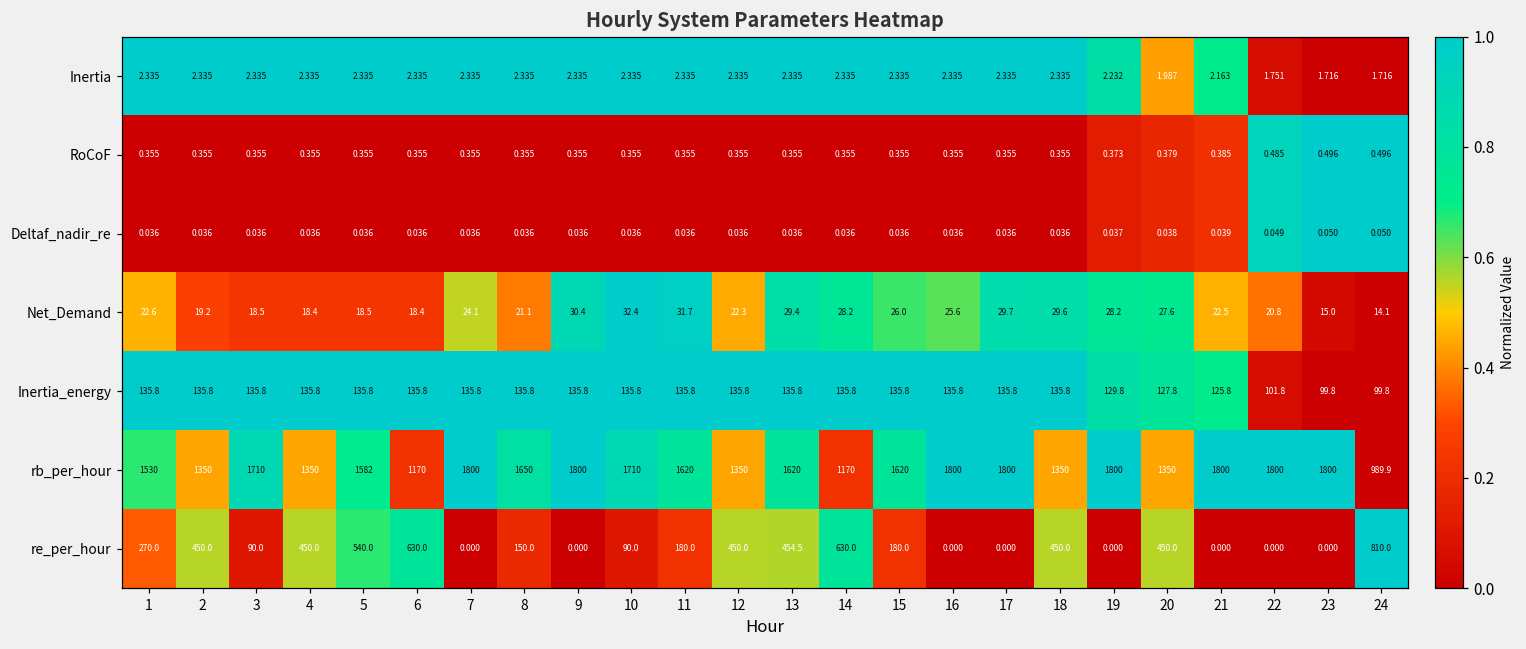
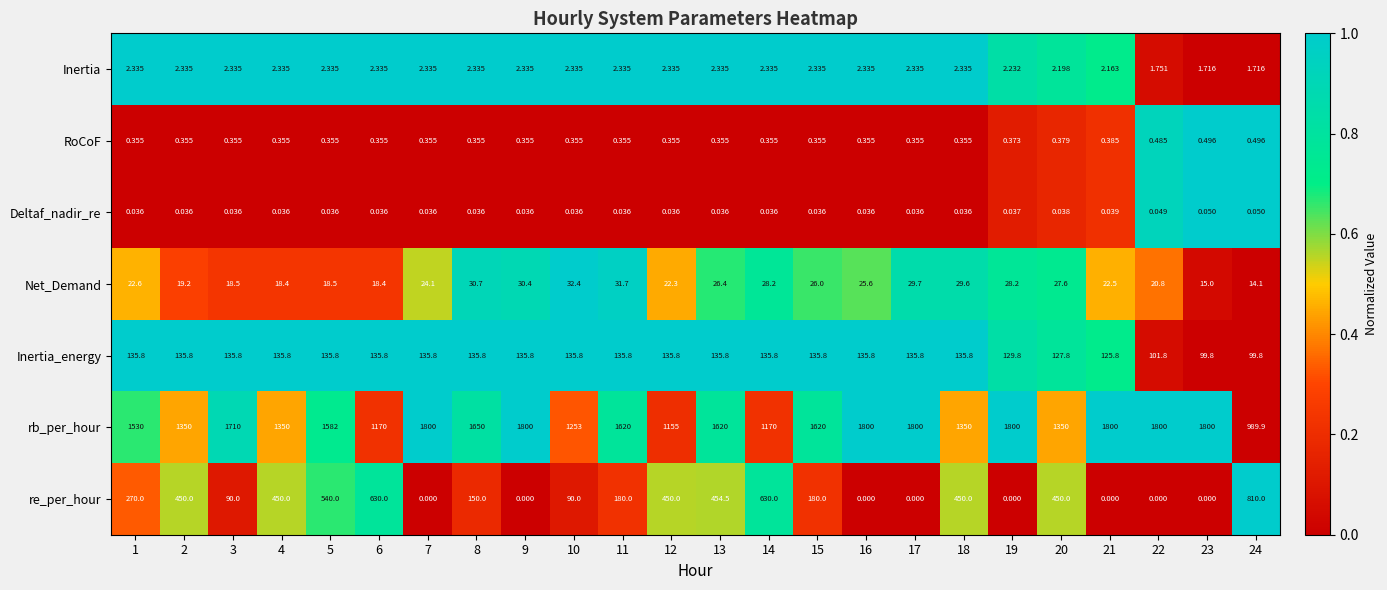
  {
    "Inertia": {
      "1": 2.335,
      "2": 2.335,
      "3": 2.335,
      "4": 2.335,
      "5": 2.335,
      "6": 2.335,
      "7": 2.335,
      "8": 2.335,
      "9": 2.335,
      "10": 2.335,
      "11": 2.335,
      "12": 2.335,
      "13": 2.335,
      "14": 2.335,
      "15": 2.335,
      "16": 2.335,
      "17": 2.335,
      "18": 2.335,
      "19": 2.232,
-     "20": 1.987,
+     "20": 2.198,
      "21": 2.163,
      "22": 1.751,
      "23": 1.716,
      "24": 1.716
    },
    "RoCoF": {
      "1": 0.355,
      "2": 0.355,
      "3": 0.355,
      "4": 0.355,
      "5": 0.355,
      "6": 0.355,
      "7": 0.355,
      "8": 0.355,
      "9": 0.355,
      "10": 0.355,
      "11": 0.355,
      "12": 0.355,
      "13": 0.355,
      "14": 0.355,
      "15": 0.355,
      "16": 0.355,
      "17": 0.355,
      "18": 0.355,
      "19": 0.373,
      "20": 0.379,
      "21": 0.385,
      "22": 0.485,
      "23": 0.496,
      "24": 0.496
    },
    "Deltaf_nadir_re": {
      "1": 0.036,
      "2": 0.036,
      "3": 0.036,
      "4": 0.036,
      "5": 0.036,
      "6": 0.036,
      "7": 0.036,
      "8": 0.036,
      "9": 0.036,
      "10": 0.036,
      "11": 0.036,
      "12": 0.036,
      "13": 0.036,
      "14": 0.036,
      "15": 0.036,
      "16": 0.036,
      "17": 0.036,
      "18": 0.036,
      "19": 0.037,
      "20": 0.038,
      "21": 0.039,
      "22": 0.049,
      "23": 0.050,
      "24": 0.050
    },
    "Net_Demand": {
      "1": 22.6,
      "2": 19.2,
      "3": 18.5,
      "4": 18.4,
      "5": 18.5,
      "6": 18.4,
      "7": 24.1,
-     "8": 21.1,
+     "8": 30.7,
      "9": 30.4,
      "10": 32.4,
      "11": 31.7,
      "12": 22.3,
-     "13": 29.4,
+     "13": 26.4,
      "14": 28.2,
      "15": 26.0,
      "16": 25.6,
      "17": 29.7,
      "18": 29.6,
      "19": 28.2,
      "20": 27.6,
      "21": 22.5,
      "22": 20.8,
      "23": 15.0,
      "24": 14.1
    },
    "Inertia_energy": {
      "1": 135.8,
      "2": 135.8,
      "3": 135.8,
      "4": 135.8,
      "5": 135.8,
      "6": 135.8,
      "7": 135.8,
      "8": 135.8,
      "9": 135.8,
      "10": 135.8,
      "11": 135.8,
      "12": 135.8,
      "13": 135.8,
      "14": 135.8,
      "15": 135.8,
      "16": 135.8,
      "17": 135.8,
      "18": 135.8,
      "19": 129.8,
      "20": 127.8,
      "21": 125.8,
      "22": 101.8,
      "23": 99.8,
      "24": 99.8
    },
    "rb_per_hour": {
      "1": 1530,
      "2": 1350,
      "3": 1710,
      "4": 1350,
      "5": 1582,
      "6": 1170,
      "7": 1800,
      "8": 1650,
      "9": 1800,
-     "10": 1710,
+     "10": 1253,
      "11": 1620,
-     "12": 1350,
+     "12": 1155,
      "13": 1620,
      "14": 1170,
      "15": 1620,
      "16": 1800,
      "17": 1800,
      "18": 1350,
      "19": 1800,
      "20": 1350,
      "21": 1800,
      "22": 1800,
      "23": 1800,
      "24": 989.9
    },
    "re_per_hour": {
      "1": 270.0,
      "2": 450.0,
      "3": 90.0,
      "4": 450.0,
      "5": 540.0,
      "6": 630.0,
      "7": 0.000,
      "8": 150.0,
      "9": 0.000,
      "10": 90.0,
      "11": 180.0,
      "12": 450.0,
      "13": 454.5,
      "14": 630.0,
      "15": 180.0,
      "16": 0.000,
      "17": 0.000,
      "18": 450.0,
      "19": 0.000,
      "20": 450.0,
      "21": 0.000,
      "22": 0.000,
      "23": 0.000,
      "24": 810.0
    }
  }
